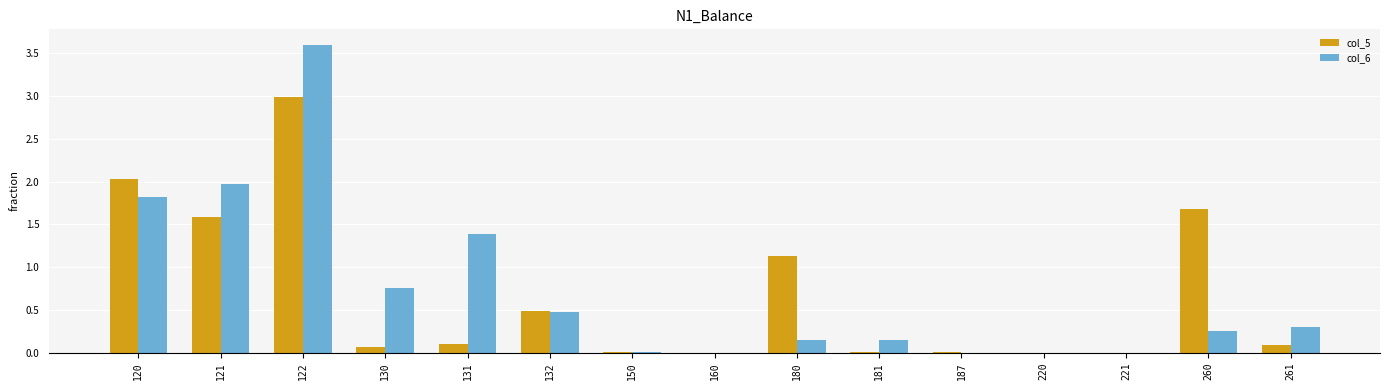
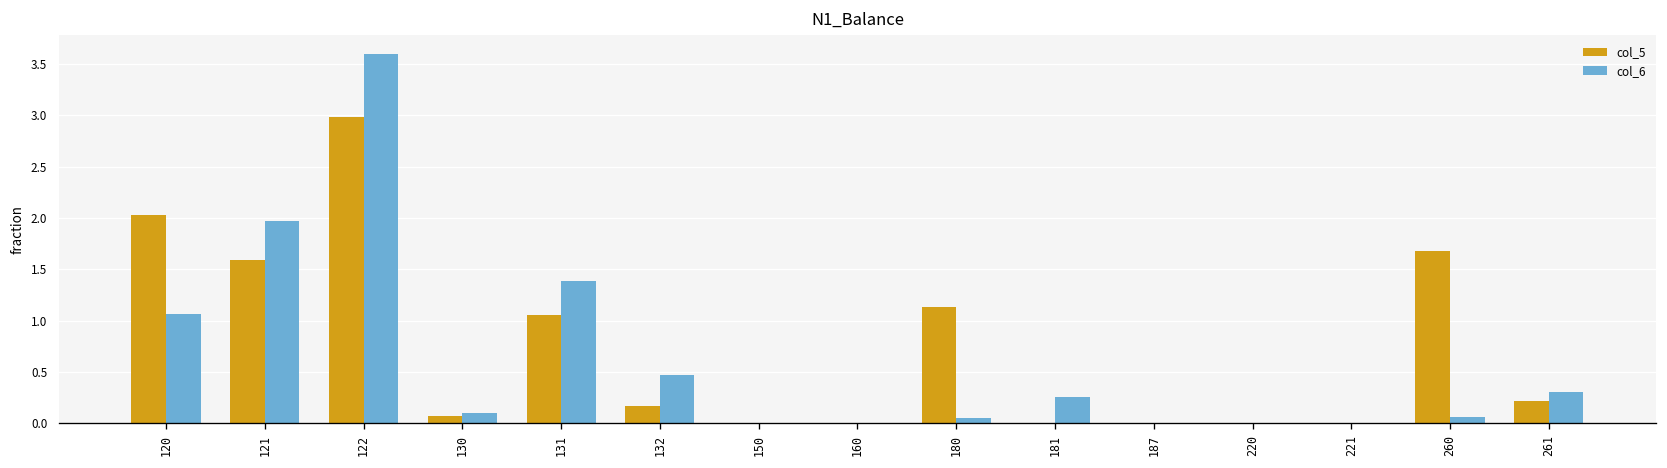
  {
    "col_5": {
      "120": 2.0,
      "121": 1.6,
      "122": 3.0,
      "130": 0.1,
-     "131": 0.1,
-     "132": 0.5,
+     "131": 1.1,
+     "132": 0.2,
      "180": 1.1,
      "260": 1.7,
-     "261": 0.1
+     "261": 0.2
    },
    "col_6": {
-     "120": 1.8,
+     "120": 1.1,
      "121": 2.0,
      "122": 3.6,
-     "130": 0.8,
+     "130": 0.1,
      "131": 1.4,
      "132": 0.5,
-     "180": 0.2,
-     "181": 0.2,
+     "180": 0.0,
+     "181": 0.3,
      "187": 0.0,
      "220": 0.0,
      "221": 0.0,
-     "260": 0.3,
+     "260": 0.1,
      "261": 0.3
    }
  }
